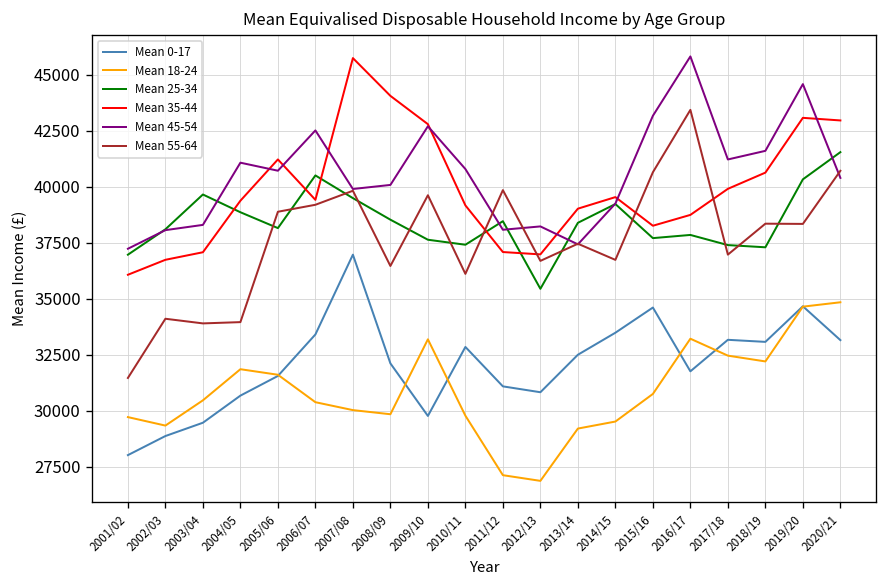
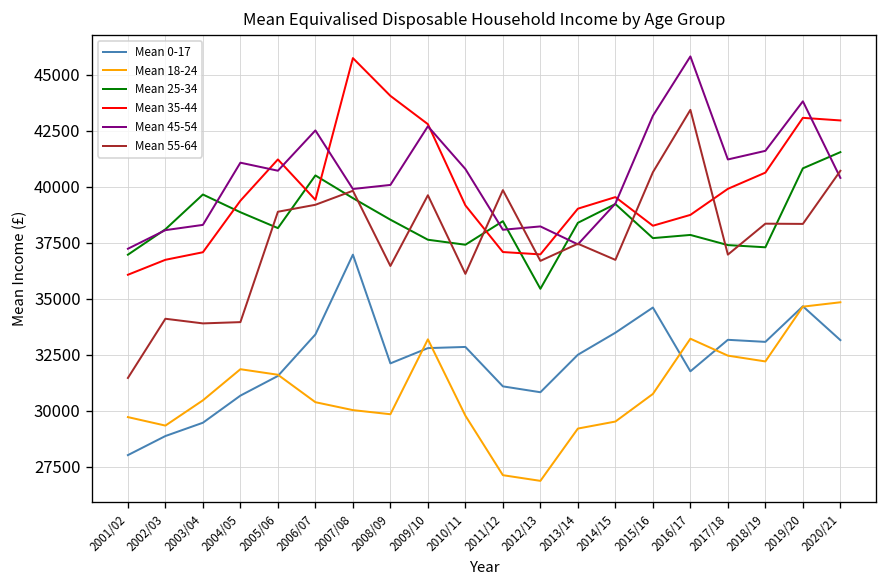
  {
    "Mean 0-17": {
      "2001/02": 28000,
      "2002/03": 28900,
      "2003/04": 29500,
      "2004/05": 30700,
      "2006/07": 33400,
      "2007/08": 37000,
      "2008/09": 32100,
-     "2009/10": 29800,
+     "2009/10": 32800,
      "2010/11": 32900,
      "2011/12": 31100,
      "2012/13": 30800,
      "2013/14": 32500,
      "2014/15": 33500,
      "2015/16": 34600,
      "2016/17": 31800,
      "2017/18": 33200,
      "2018/19": 33100,
      "2020/21": 33200
    },
    "Mean 18-24": {
      "2001/02": 29700,
      "2002/03": 29300,
      "2003/04": 30500,
      "2004/05": 31900,
      "2006/07": 30400,
      "2007/08": 30000,
      "2008/09": 29900,
      "2009/10": 33200,
      "2010/11": 29800,
      "2011/12": 27100,
      "2012/13": 26900,
      "2013/14": 29200,
      "2014/15": 29500,
      "2015/16": 30800,
      "2016/17": 33200,
      "2017/18": 32500,
      "2018/19": 32200,
      "2020/21": 34800
    },
    "Mean 25-34": {
      "2001/02": 37000,
      "2003/04": 39600,
      "2004/05": 38900,
      "2005/06": 38200,
      "2006/07": 40500,
      "2007/08": 39500,
      "2008/09": 38500,
      "2009/10": 37600,
      "2010/11": 37400,
      "2011/12": 38500,
      "2012/13": 35400,
      "2013/14": 38400,
      "2015/16": 37700,
      "2016/17": 37800,
      "2017/18": 37400,
      "2018/19": 37300,
-     "2019/20": 40300,
+     "2019/20": 40800,
      "2020/21": 41500
    },
    "Mean 35-44": {
      "2001/02": 36100,
      "2002/03": 36700,
      "2003/04": 37100,
      "2004/05": 39400,
      "2005/06": 41200,
      "2006/07": 39400,
      "2007/08": 45700,
      "2008/09": 44000,
      "2010/11": 39200,
      "2011/12": 37100,
      "2012/13": 37000,
      "2013/14": 39000,
      "2014/15": 39500,
      "2015/16": 38300,
      "2016/17": 38700,
      "2017/18": 39900,
      "2018/19": 40600,
      "2019/20": 43100,
      "2020/21": 43000
    },
    "Mean 45-54": {
      "2001/02": 37200,
      "2003/04": 38300,
      "2004/05": 41100,
      "2005/06": 40700,
      "2006/07": 42500,
      "2008/09": 40100,
      "2010/11": 40800,
      "2011/12": 38100,
      "2012/13": 38200,
      "2015/16": 43200,
      "2016/17": 45800,
      "2017/18": 41200,
      "2018/19": 41600,
-     "2019/20": 44600,
+     "2019/20": 43800,
      "2020/21": 40400
    },
    "Mean 55-64": {
      "2001/02": 31500,
      "2002/03": 34100,
      "2003/04": 33900,
      "2004/05": 34000,
      "2005/06": 38900,
      "2006/07": 39200,
      "2008/09": 36500,
      "2009/10": 39600,
      "2010/11": 36100,
      "2011/12": 39800,
      "2012/13": 36700,
      "2014/15": 36700,
      "2015/16": 40600,
      "2016/17": 43400,
      "2017/18": 37000,
      "2018/19": 38300,
      "2019/20": 38300,
      "2020/21": 40700
    }
  }
